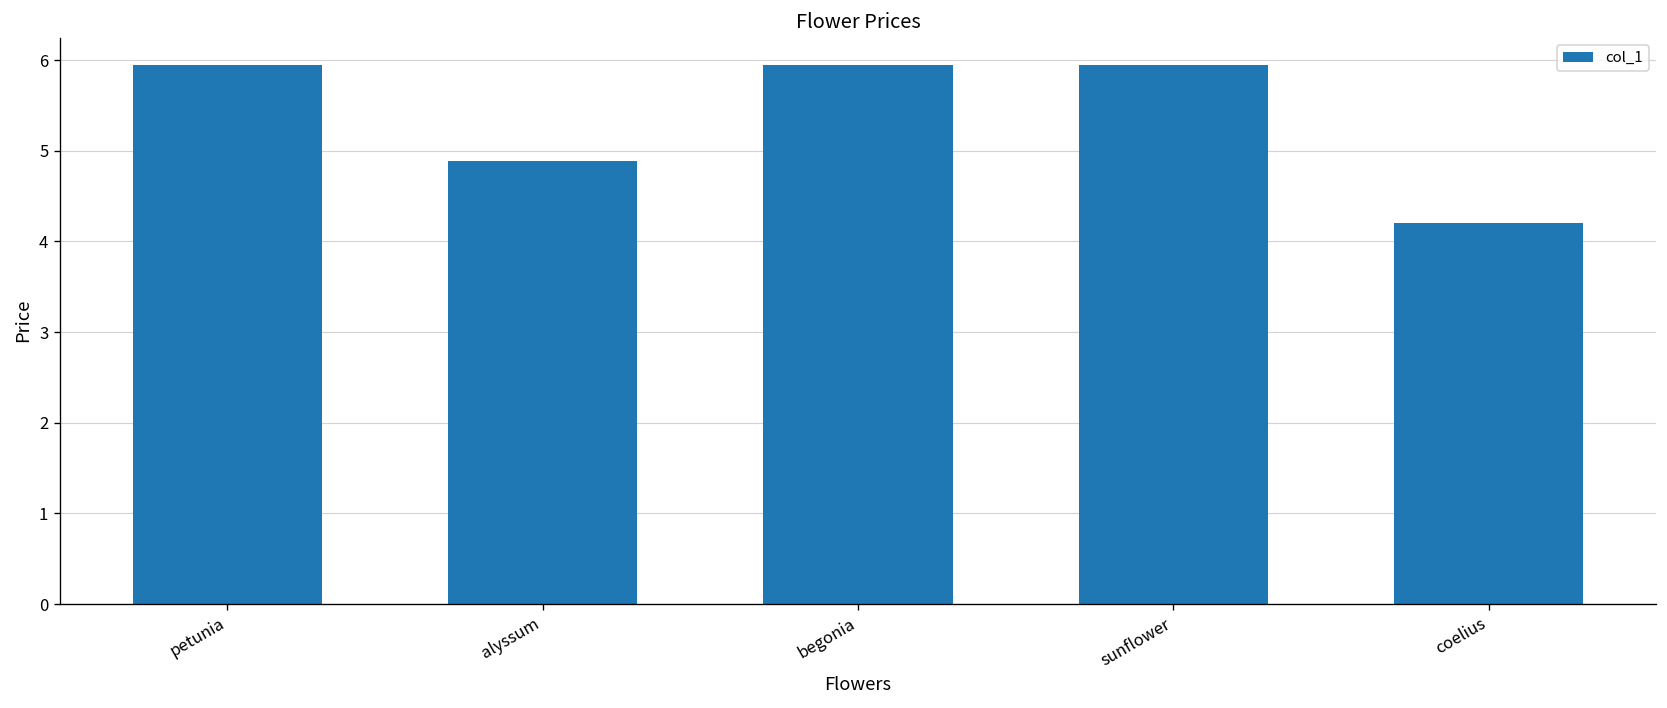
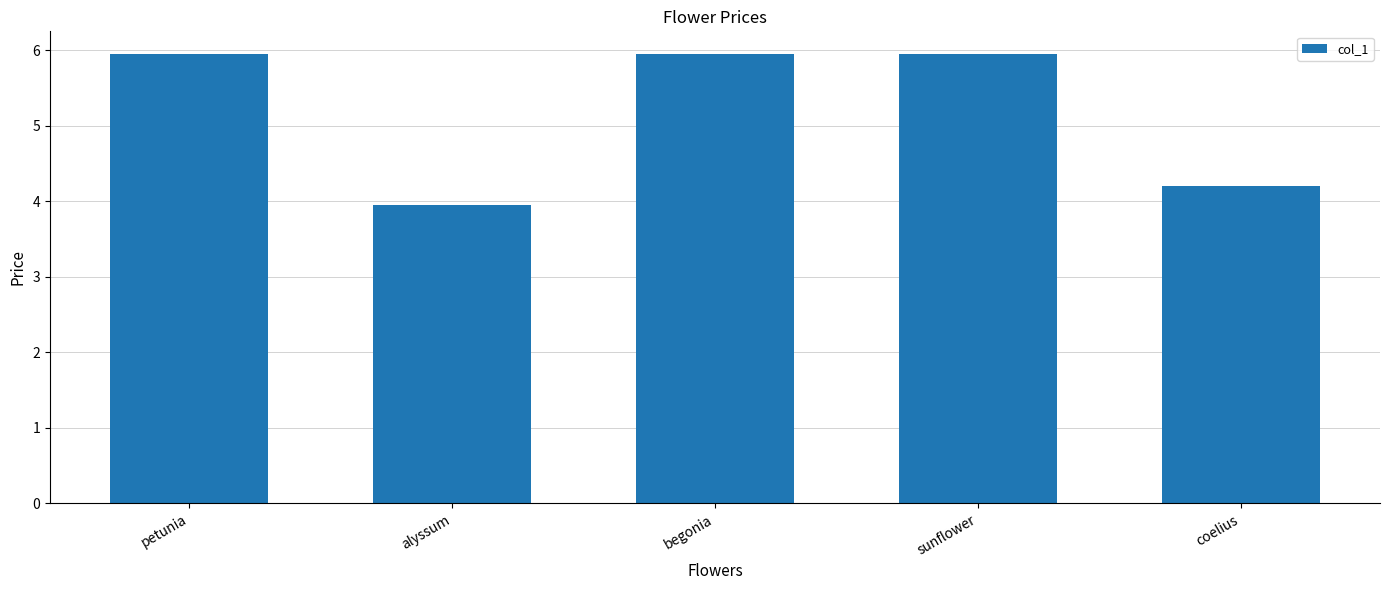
  {
    "petunia": 6.0,
-   "alyssum": 4.9,
+   "alyssum": 4.0,
    "begonia": 6.0,
    "sunflower": 6.0,
    "coelius": 4.2
  }
